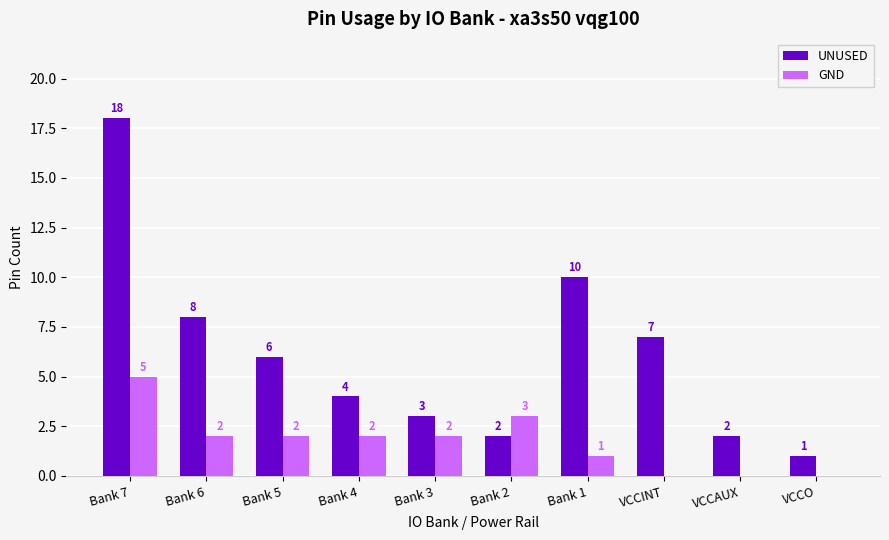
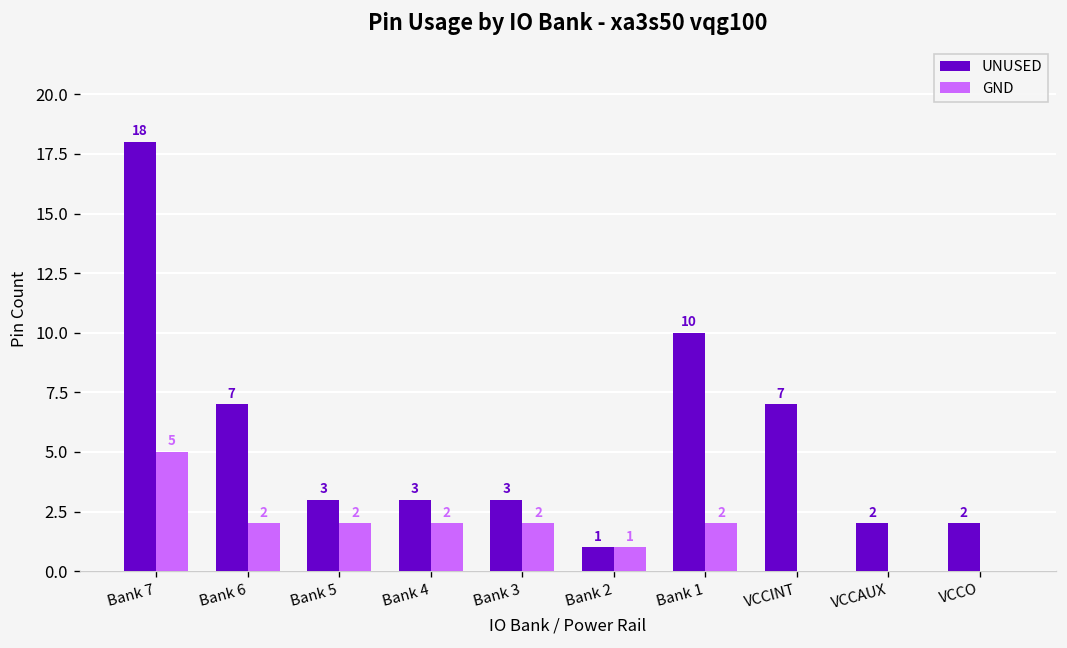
  {
    "UNUSED": {
      "Bank 7": 18,
-     "Bank 6": 8,
-     "Bank 5": 6,
-     "Bank 4": 4,
+     "Bank 6": 7,
+     "Bank 5": 3,
+     "Bank 4": 3,
      "Bank 3": 3,
-     "Bank 2": 2,
+     "Bank 2": 1,
      "Bank 1": 10,
      "VCCINT": 7,
      "VCCAUX": 2,
-     "VCCO": 1
+     "VCCO": 2
    },
    "GND": {
      "Bank 7": 5,
      "Bank 6": 2,
      "Bank 5": 2,
      "Bank 4": 2,
      "Bank 3": 2,
-     "Bank 2": 3,
-     "Bank 1": 1
+     "Bank 2": 1,
+     "Bank 1": 2
    }
  }
